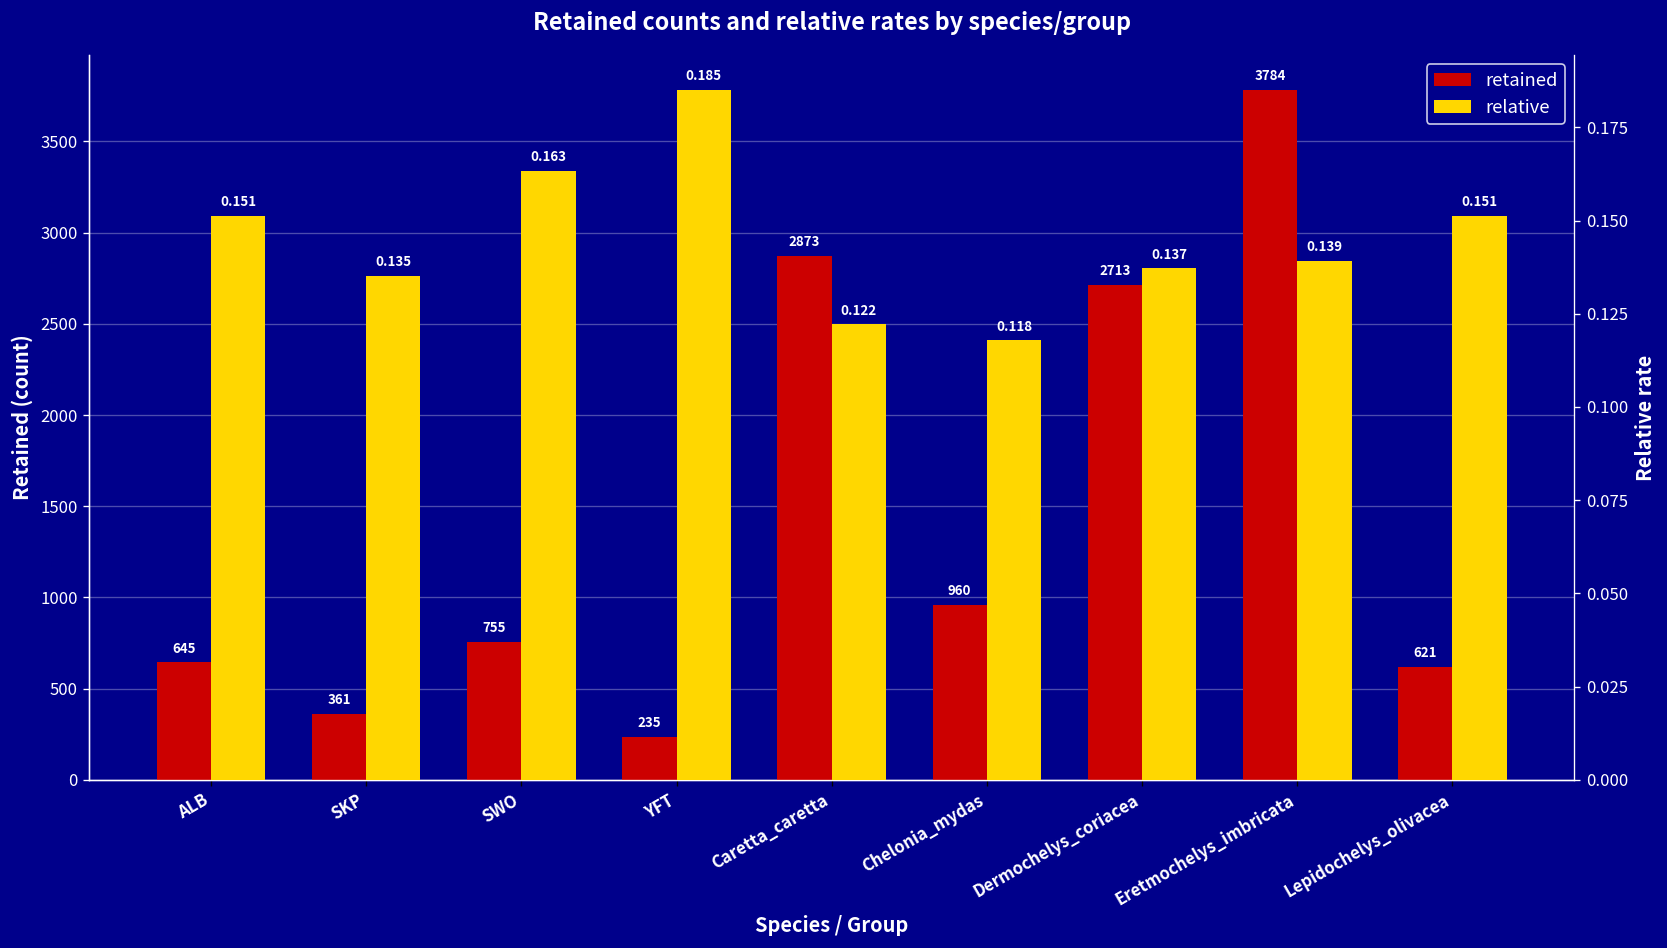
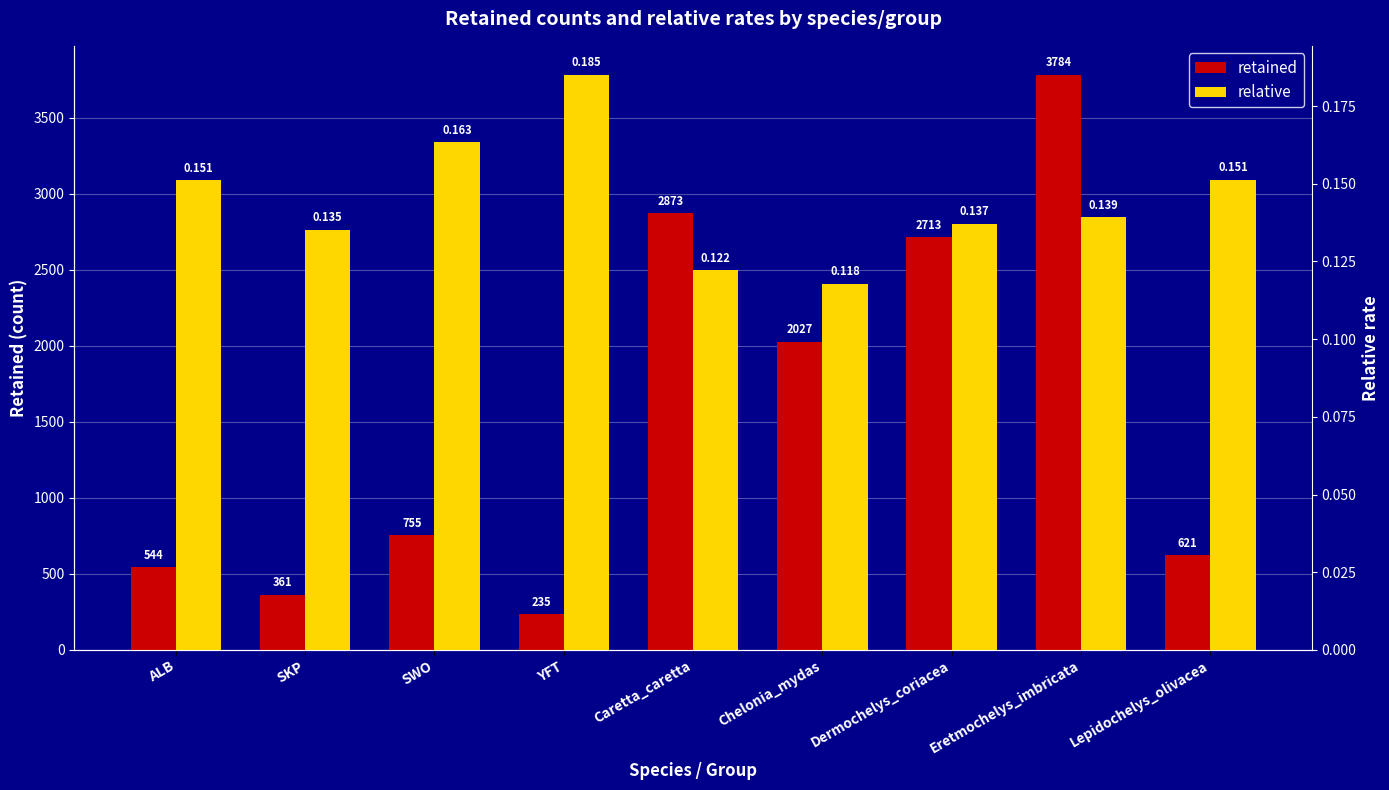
  {
    "retained": {
-     "ALB": 645,
+     "ALB": 544,
      "SKP": 361,
      "SWO": 755,
      "YFT": 235,
      "Caretta_caretta": 2873,
-     "Chelonia_mydas": 960,
+     "Chelonia_mydas": 2027,
      "Dermochelys_coriacea": 2713,
      "Eretmochelys_imbricata": 3784,
      "Lepidochelys_olivacea": 621
    },
    "relative": {
      "ALB": 0.151,
      "SKP": 0.135,
      "SWO": 0.163,
      "YFT": 0.185,
      "Caretta_caretta": 0.122,
      "Chelonia_mydas": 0.118,
      "Dermochelys_coriacea": 0.137,
      "Eretmochelys_imbricata": 0.139,
      "Lepidochelys_olivacea": 0.151
    }
  }
